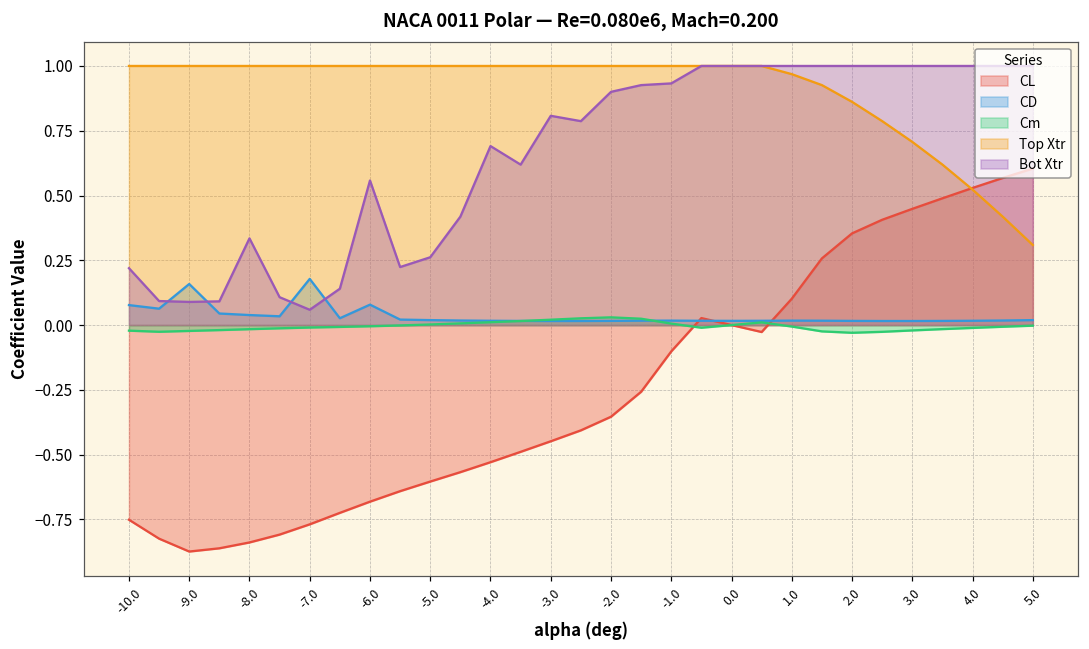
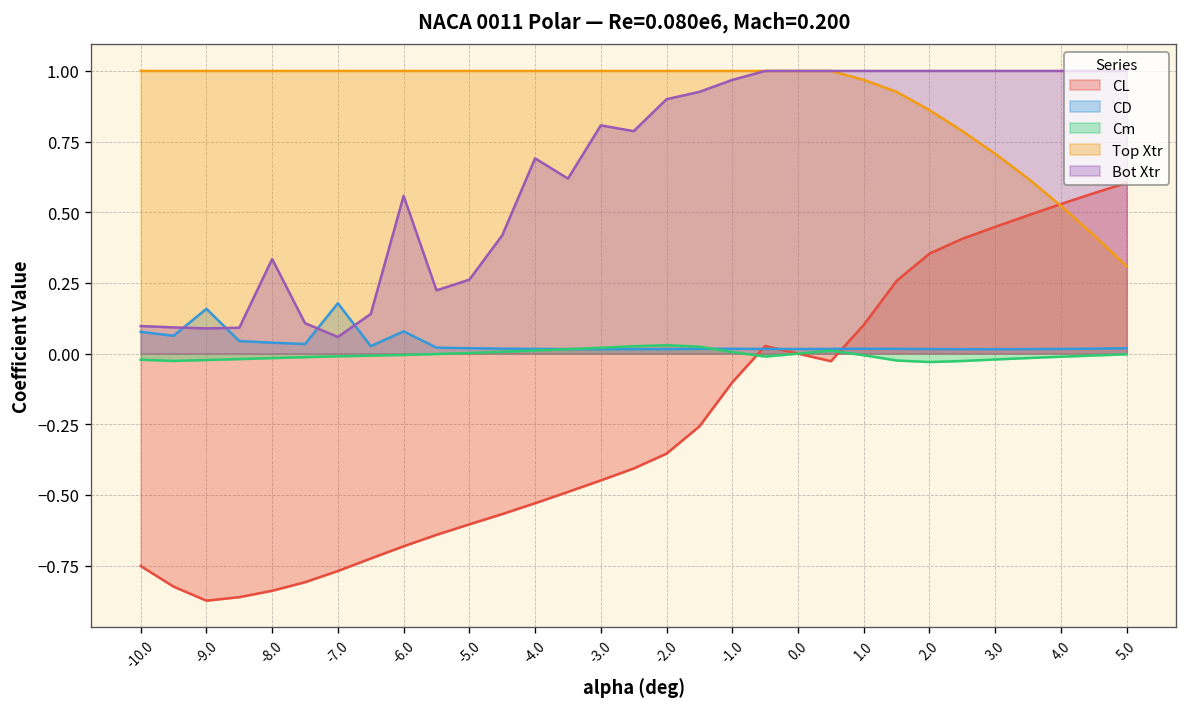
  {
    "CD": {
      "-10.0": 0.08,
      "-9.0": 0.16,
      "-8.0": 0.04,
      "-7.0": 0.18,
      "-6.0": 0.08,
      "-5.0": 0.02,
      "-2.0": 0.02,
      "-1.0": 0.02,
      "0.0": 0.02,
      "1.0": 0.02,
      "2.0": 0.02,
      "3.0": 0.02,
      "4.0": 0.02,
      "5.0": 0.02
    },
    "Bot Xtr": {
-     "-10.0": 0.22,
+     "-10.0": 0.10,
      "-9.0": 0.09,
      "-8.0": 0.33,
      "-7.0": 0.06,
      "-6.0": 0.56,
      "-5.0": 0.26,
      "-4.0": 0.69,
      "-3.0": 0.81,
      "-2.0": 0.90,
-     "-1.0": 0.93,
+     "-1.0": 0.97,
      "1.0": 1.00,
      "2.0": 1.00,
      "3.0": 1.00,
      "4.0": 1.00
    }
  }
